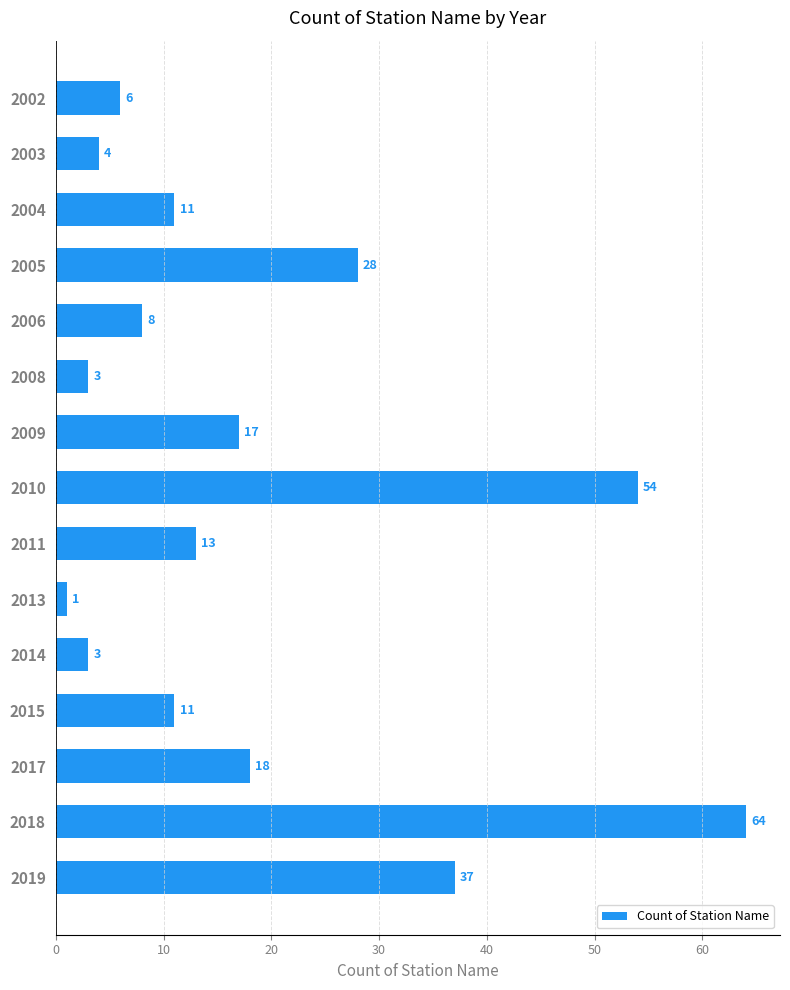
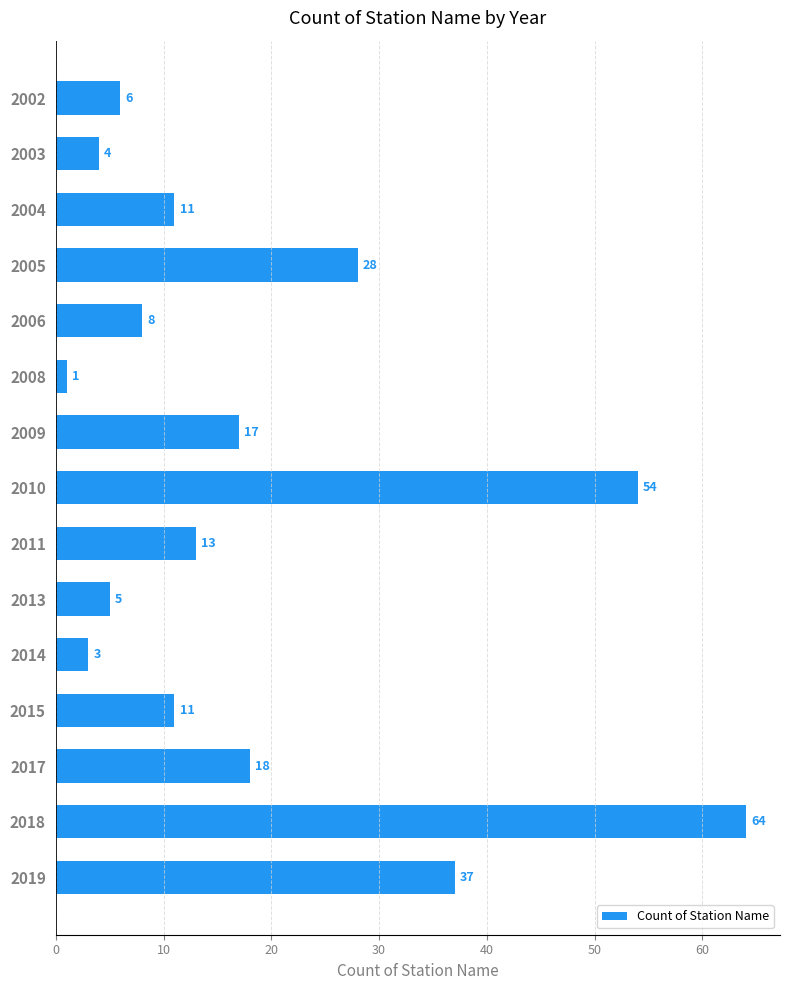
  {
    "2002": 6,
    "2003": 4,
    "2004": 11,
    "2005": 28,
    "2006": 8,
-   "2008": 3,
+   "2008": 1,
    "2009": 17,
    "2010": 54,
    "2011": 13,
-   "2013": 1,
+   "2013": 5,
    "2014": 3,
    "2015": 11,
    "2017": 18,
    "2018": 64,
    "2019": 37
  }
